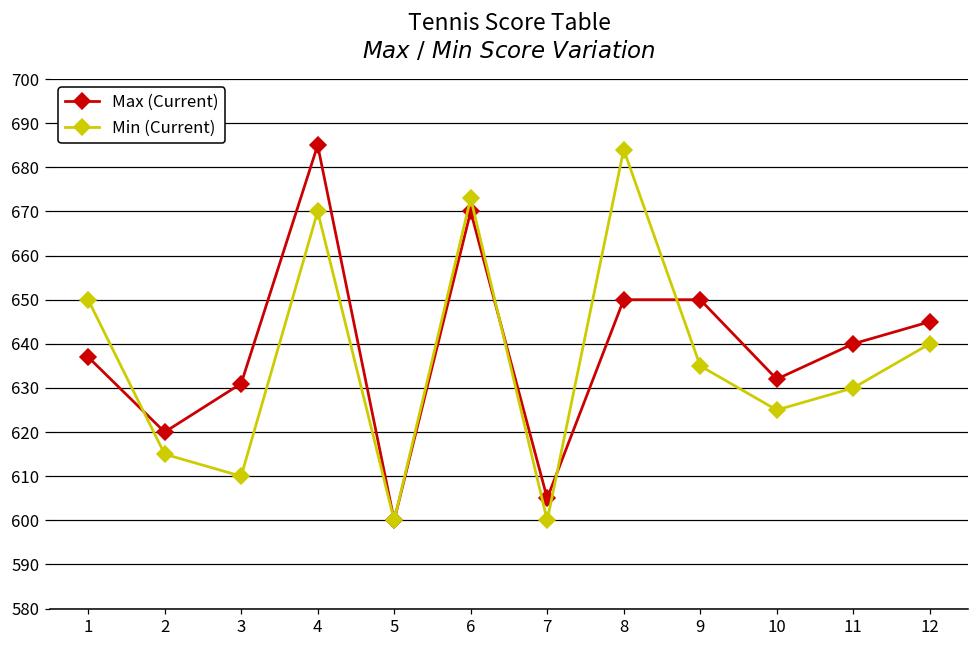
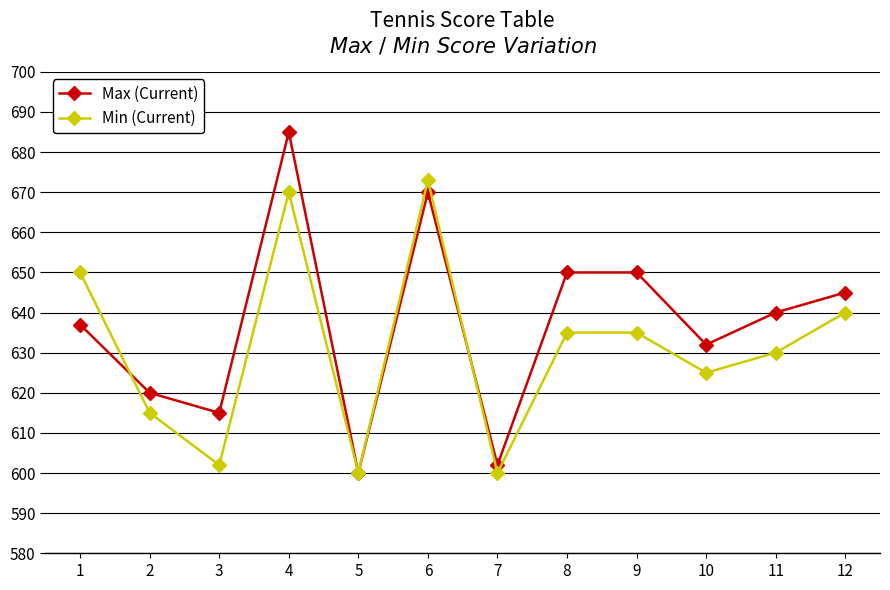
  {
    "Max (Current)": {
      "1": 637,
      "2": 620,
-     "3": 631,
+     "3": 615,
      "4": 685,
      "6": 670,
-     "7": 605,
+     "7": 602,
      "8": 650,
      "9": 650,
      "10": 632,
      "11": 640,
      "12": 645
    },
    "Min (Current)": {
      "1": 650,
      "2": 615,
-     "3": 610,
+     "3": 602,
      "4": 670,
      "6": 673,
      "7": 600,
-     "8": 684,
+     "8": 635,
      "9": 635,
      "10": 625,
      "11": 630,
      "12": 640
    }
  }
